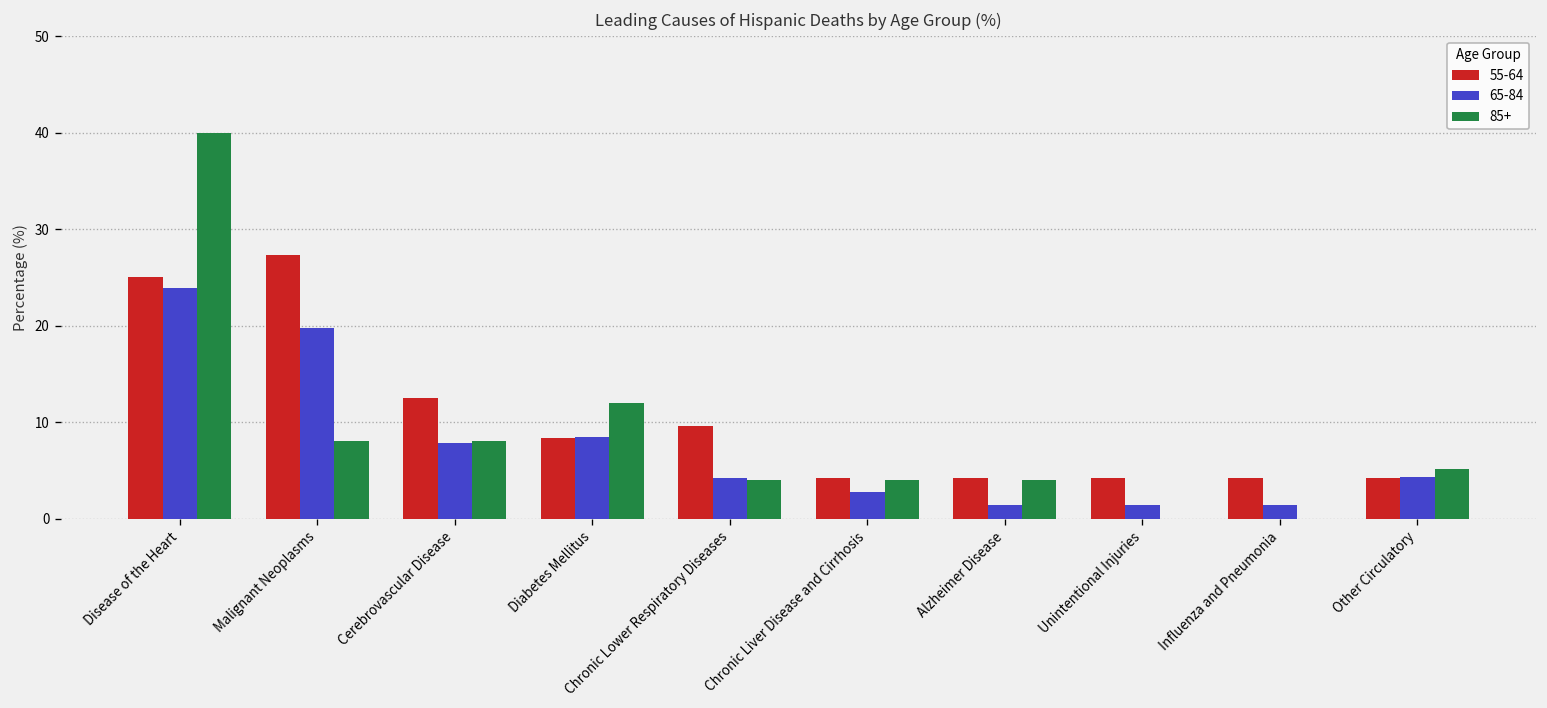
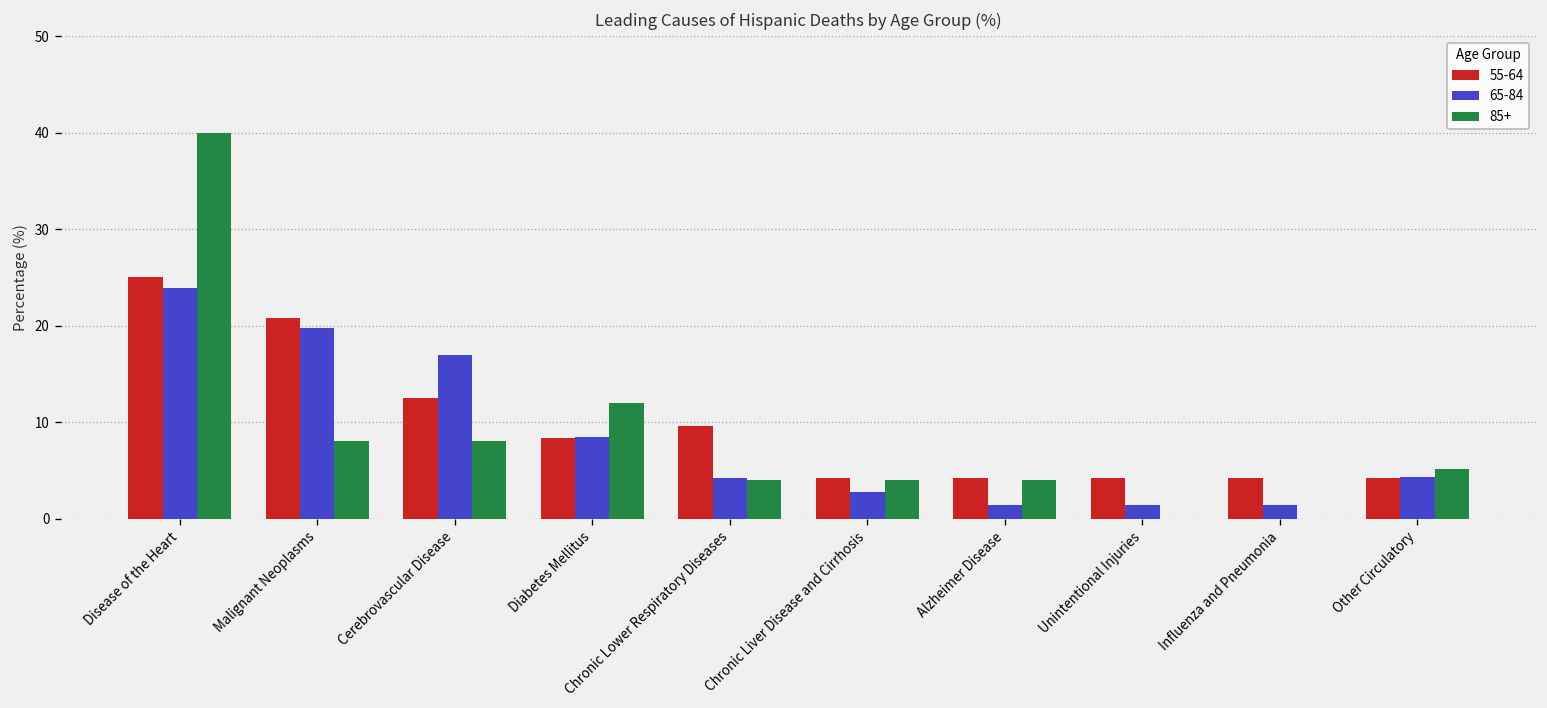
  {
    "55-64": {
      "Disease of the Heart": 25,
-     "Malignant Neoplasms": 27,
+     "Malignant Neoplasms": 21,
      "Cerebrovascular Disease": 13,
      "Diabetes Mellitus": 8,
      "Chronic Lower Respiratory Diseases": 10,
      "Chronic Liver Disease and Cirrhosis": 4,
      "Alzheimer Disease": 4,
      "Unintentional Injuries": 4,
      "Influenza and Pneumonia": 4,
      "Other Circulatory": 4
    },
    "65-84": {
      "Disease of the Heart": 24,
      "Malignant Neoplasms": 20,
-     "Cerebrovascular Disease": 8,
+     "Cerebrovascular Disease": 17,
      "Diabetes Mellitus": 9,
      "Chronic Lower Respiratory Diseases": 4,
      "Chronic Liver Disease and Cirrhosis": 3,
      "Alzheimer Disease": 1,
      "Unintentional Injuries": 1,
      "Influenza and Pneumonia": 1,
      "Other Circulatory": 4
    },
    "85+": {
      "Disease of the Heart": 40,
      "Malignant Neoplasms": 8,
      "Cerebrovascular Disease": 8,
      "Diabetes Mellitus": 12,
      "Chronic Lower Respiratory Diseases": 4,
      "Chronic Liver Disease and Cirrhosis": 4,
      "Alzheimer Disease": 4,
      "Unintentional Injuries": 0,
      "Influenza and Pneumonia": 0,
      "Other Circulatory": 5
    }
  }
